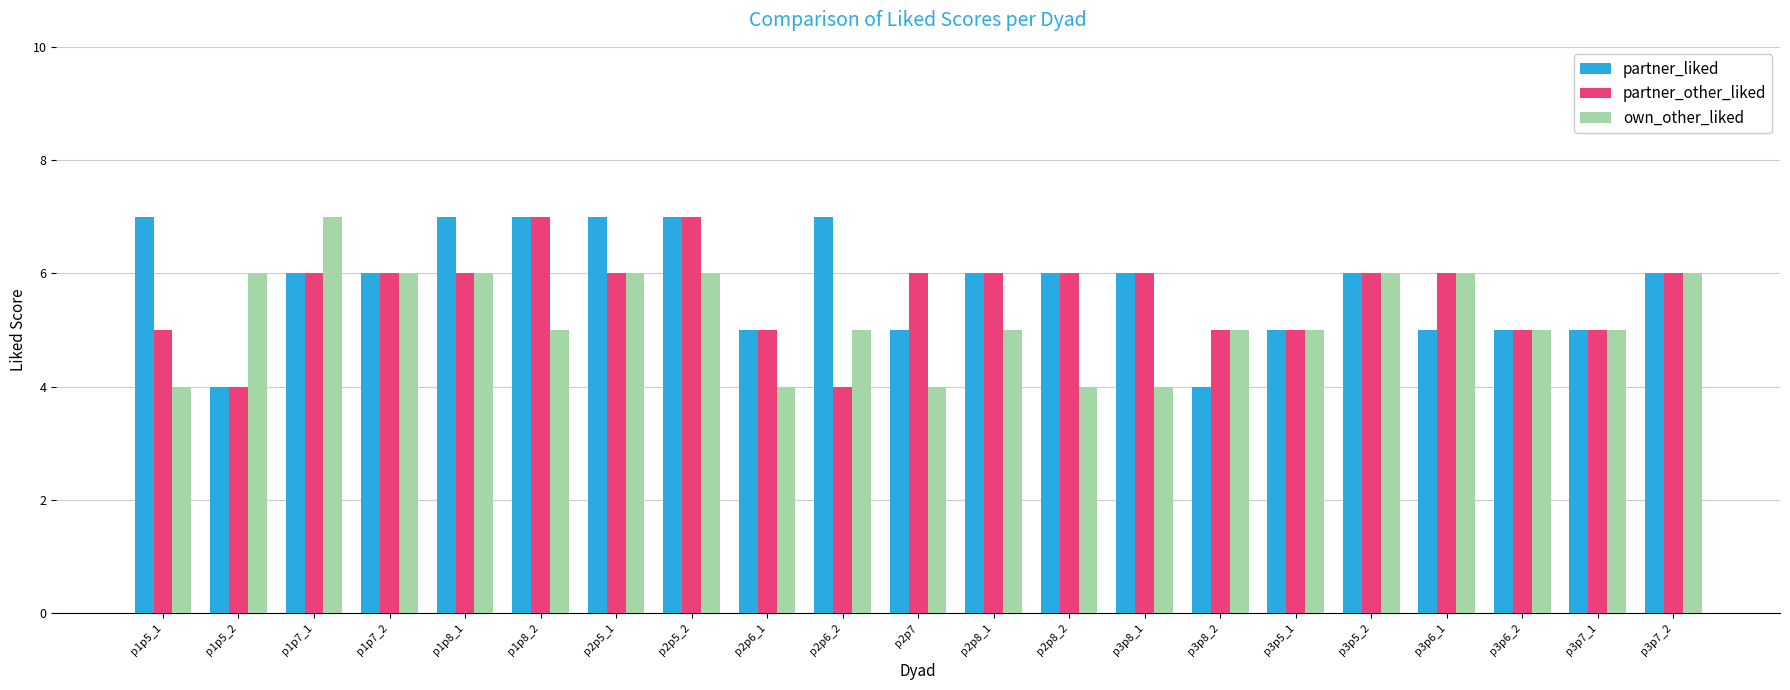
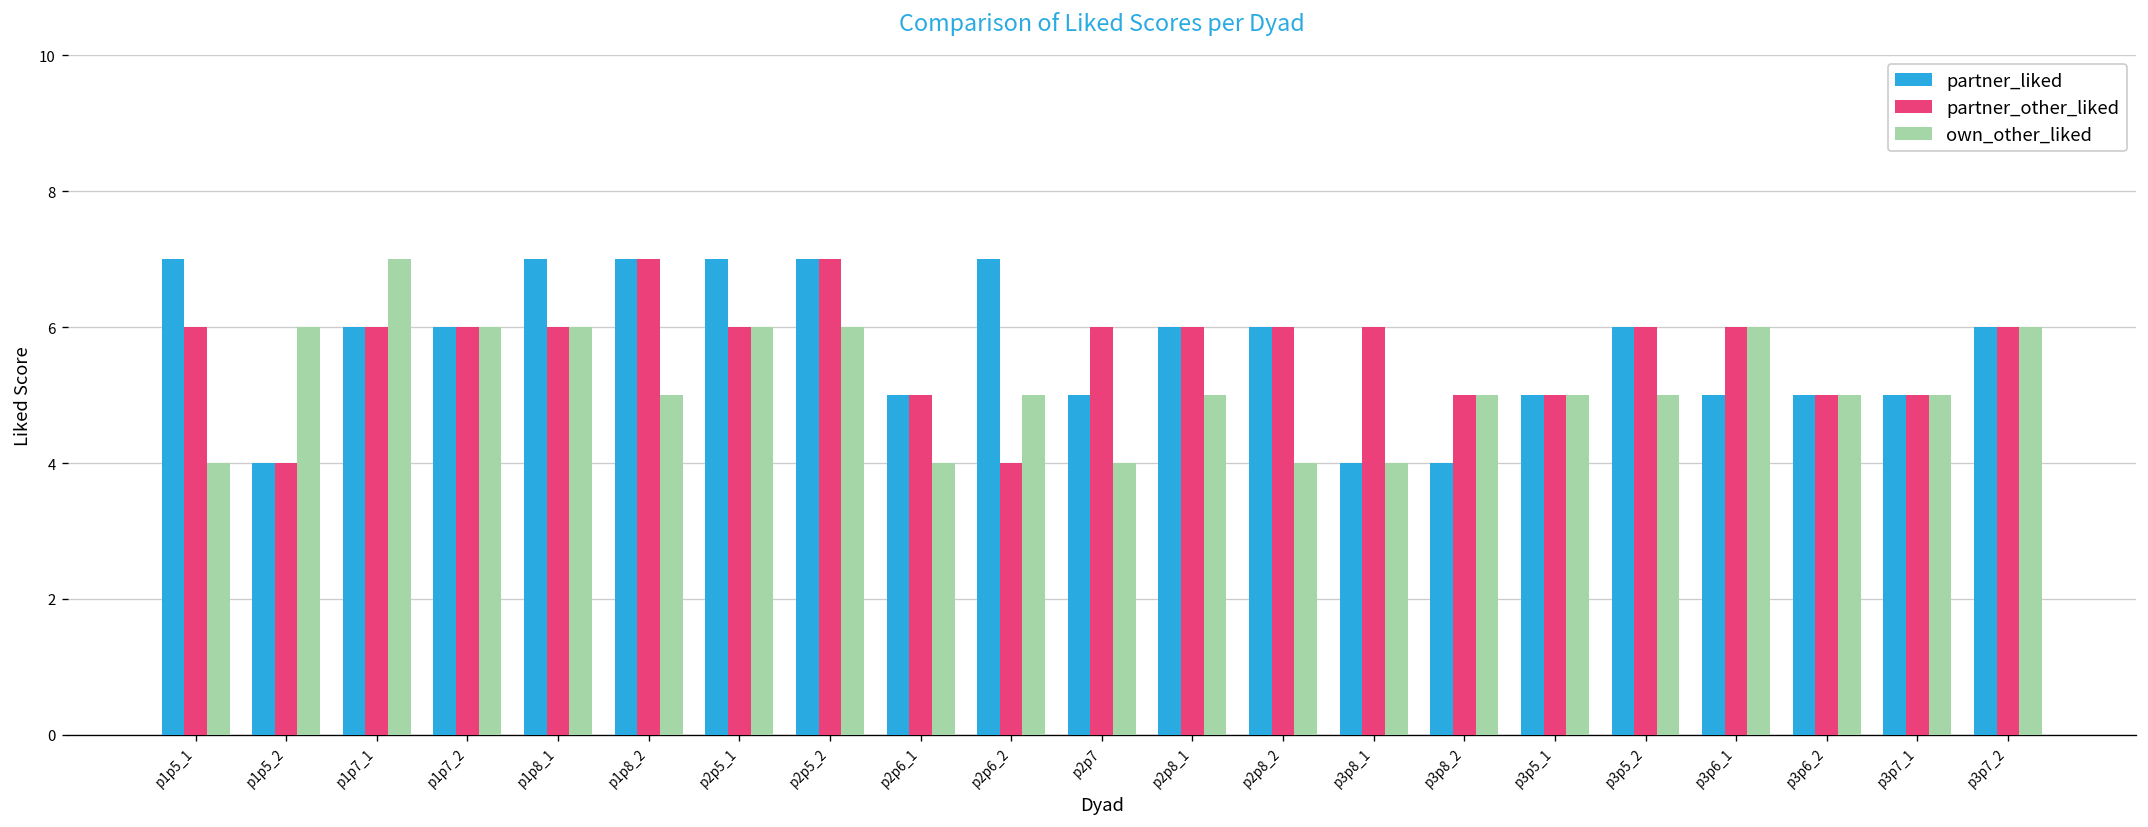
  {
    "partner_liked": {
      "p1p5_1": 7,
      "p1p5_2": 4,
      "p1p7_1": 6,
      "p1p7_2": 6,
      "p1p8_1": 7,
      "p1p8_2": 7,
      "p2p5_1": 7,
      "p2p5_2": 7,
      "p2p6_1": 5,
      "p2p6_2": 7,
      "p2p7": 5,
      "p2p8_1": 6,
      "p2p8_2": 6,
-     "p3p8_1": 6,
+     "p3p8_1": 4,
      "p3p8_2": 4,
      "p3p5_1": 5,
      "p3p5_2": 6,
      "p3p6_1": 5,
      "p3p6_2": 5,
      "p3p7_1": 5,
      "p3p7_2": 6
    },
    "partner_other_liked": {
-     "p1p5_1": 5,
+     "p1p5_1": 6,
      "p1p5_2": 4,
      "p1p7_1": 6,
      "p1p7_2": 6,
      "p1p8_1": 6,
      "p1p8_2": 7,
      "p2p5_1": 6,
      "p2p5_2": 7,
      "p2p6_1": 5,
      "p2p6_2": 4,
      "p2p7": 6,
      "p2p8_1": 6,
      "p2p8_2": 6,
      "p3p8_1": 6,
      "p3p8_2": 5,
      "p3p5_1": 5,
      "p3p5_2": 6,
      "p3p6_1": 6,
      "p3p6_2": 5,
      "p3p7_1": 5,
      "p3p7_2": 6
    },
    "own_other_liked": {
      "p1p5_1": 4,
      "p1p5_2": 6,
      "p1p7_1": 7,
      "p1p7_2": 6,
      "p1p8_1": 6,
      "p1p8_2": 5,
      "p2p5_1": 6,
      "p2p5_2": 6,
      "p2p6_1": 4,
      "p2p6_2": 5,
      "p2p7": 4,
      "p2p8_1": 5,
      "p2p8_2": 4,
      "p3p8_1": 4,
      "p3p8_2": 5,
      "p3p5_1": 5,
-     "p3p5_2": 6,
+     "p3p5_2": 5,
      "p3p6_1": 6,
      "p3p6_2": 5,
      "p3p7_1": 5,
      "p3p7_2": 6
    }
  }
